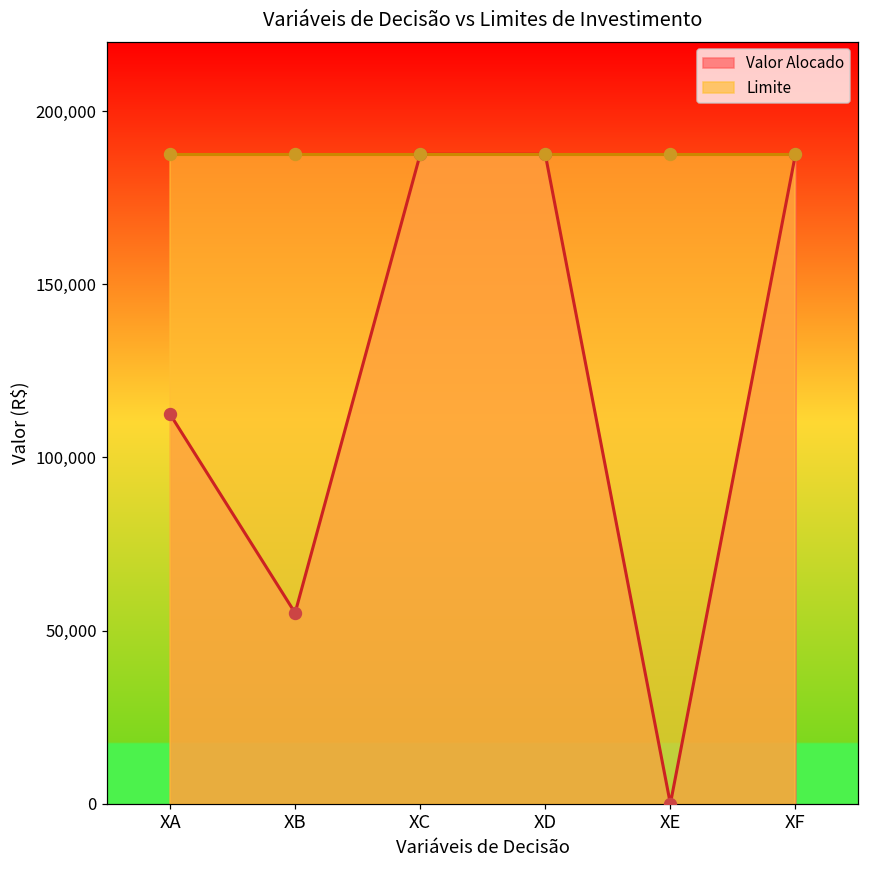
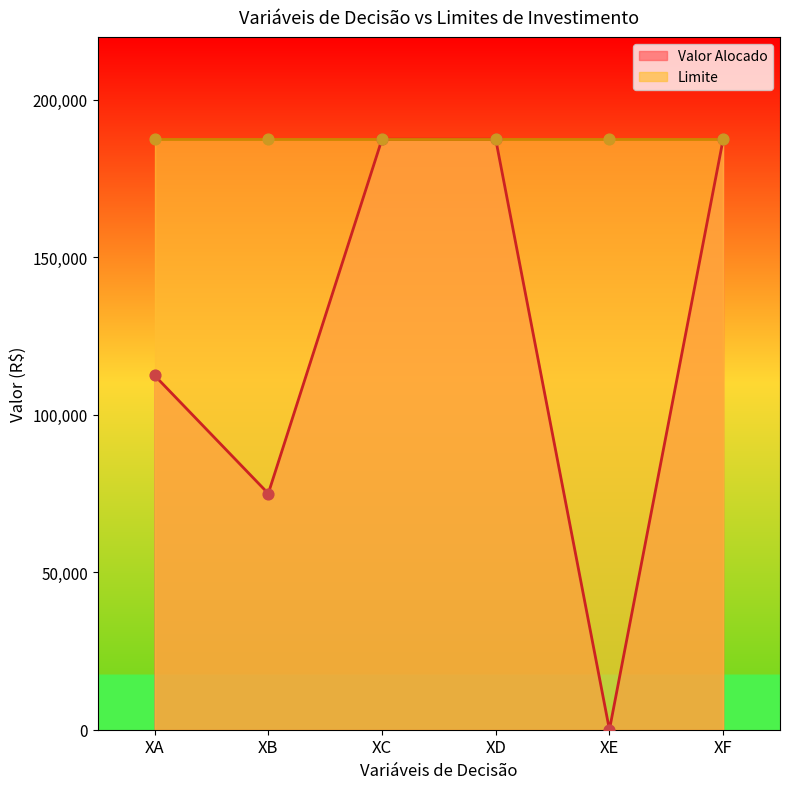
  {
    "Valor Alocado": {
      "XA": "113,000",
-     "XB": "55,000",
+     "XB": "75,000",
      "XE": "0"
    },
    "Limite": {
      "XA": "188,000",
      "XB": "188,000",
      "XE": "188,000"
    }
  }
